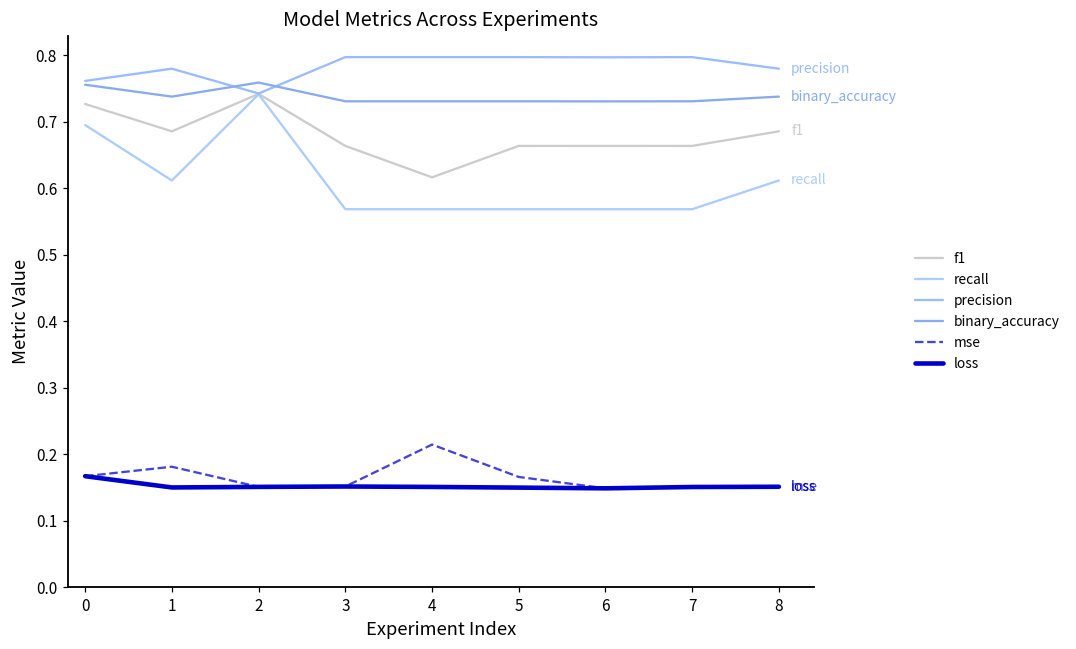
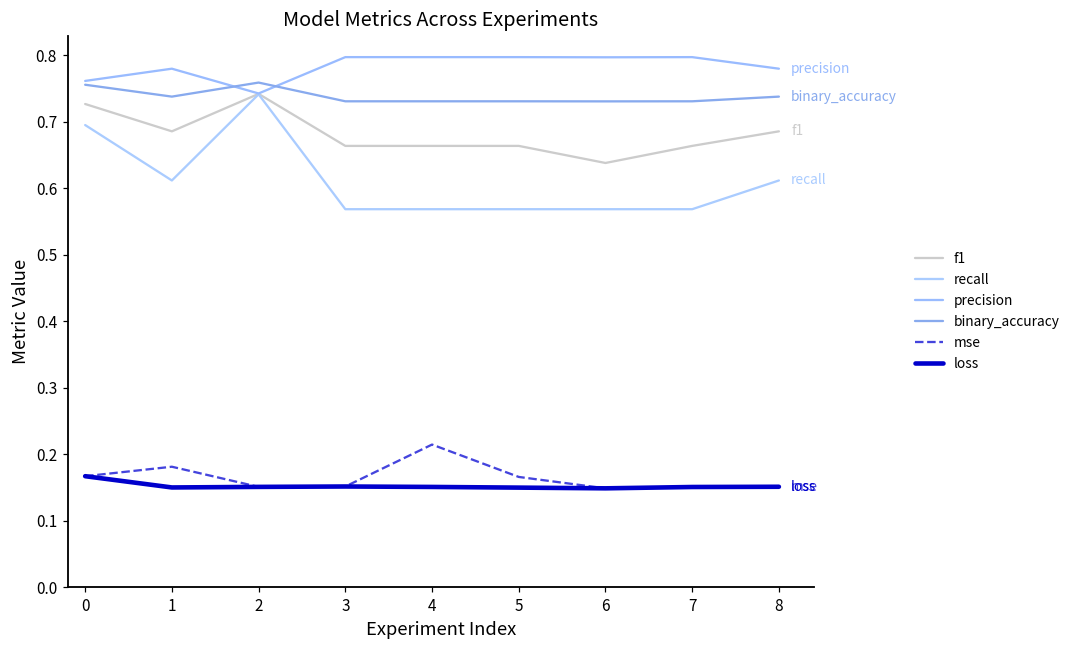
  {
    "f1": {
      "0": 0.73,
      "1": 0.69,
      "3": 0.66,
-     "4": 0.62,
+     "4": 0.66,
      "5": 0.66,
-     "6": 0.66,
+     "6": 0.64,
      "7": 0.66,
      "8": 0.69
    },
    "mse": {
      "1": 0.18,
      "4": 0.21,
      "5": 0.17
    },
    "loss": {
      "1": 0.15,
      "4": 0.15,
      "5": 0.15
    }
  }
